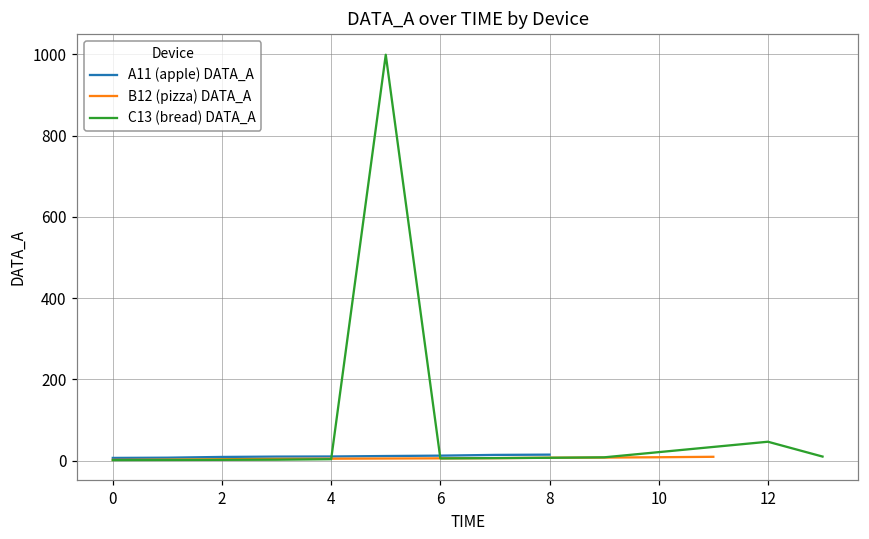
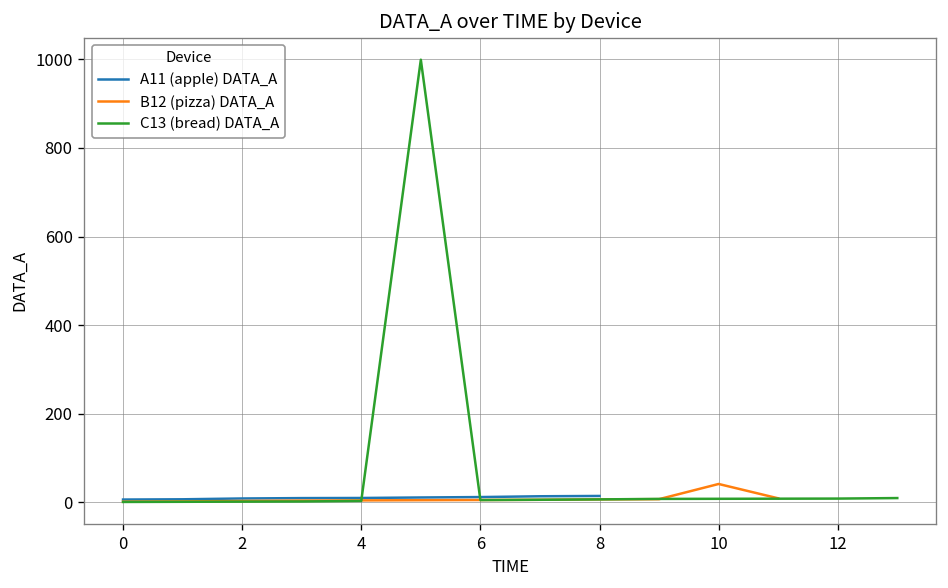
  {
    "A11 (apple) DATA_A": {
      "8": 10
    },
    "B12 (pizza) DATA_A": {
-     "10": 10
+     "10": 40
    },
    "C13 (bread) DATA_A": {
-     "12": 50
+     "12": 10
    }
  }
